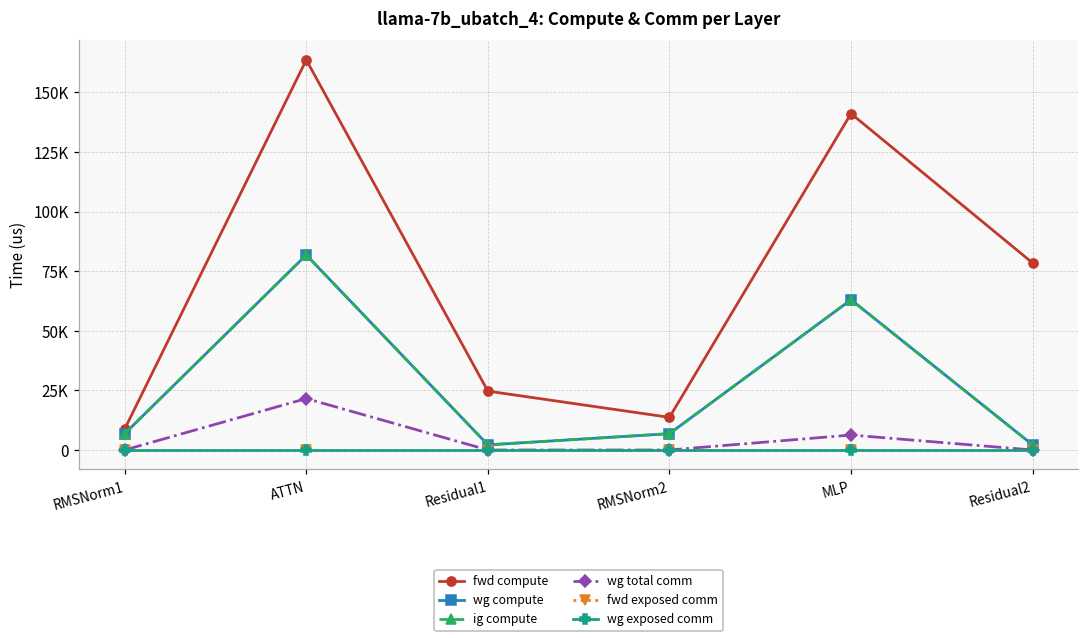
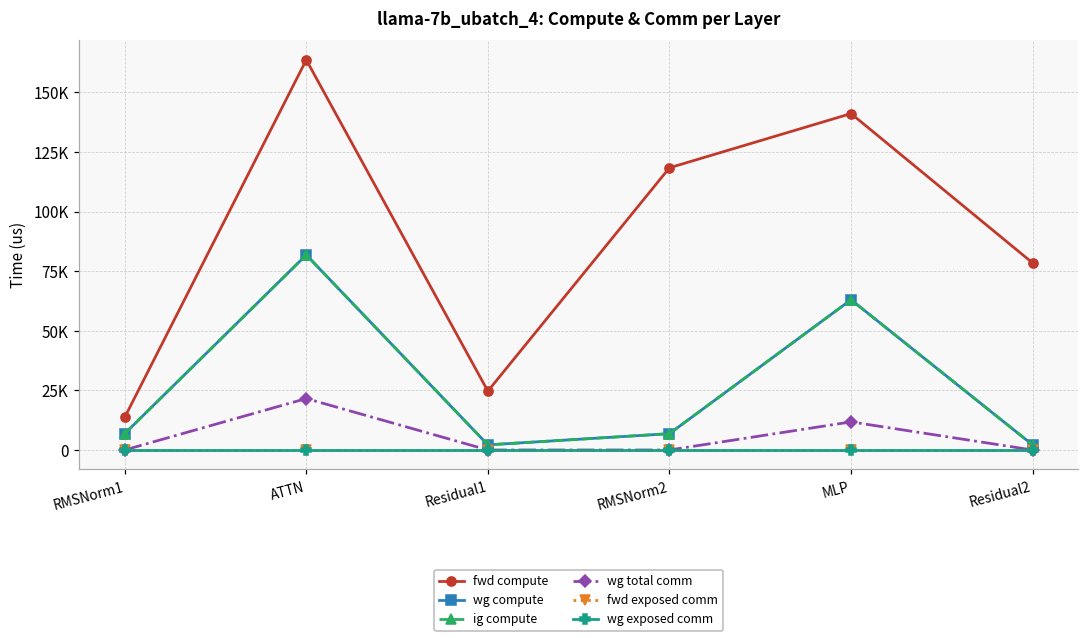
  {
    "fwd compute": {
-     "RMSNorm1": 9000,
+     "RMSNorm1": 14000,
      "ATTN": 164000,
      "Residual1": 25000,
-     "RMSNorm2": 14000,
+     "RMSNorm2": 118000,
      "MLP": 141000,
      "Residual2": 78000
    },
    "wg total comm": {
      "ATTN": 22000,
-     "MLP": 6000
+     "MLP": 12000
    }
  }
